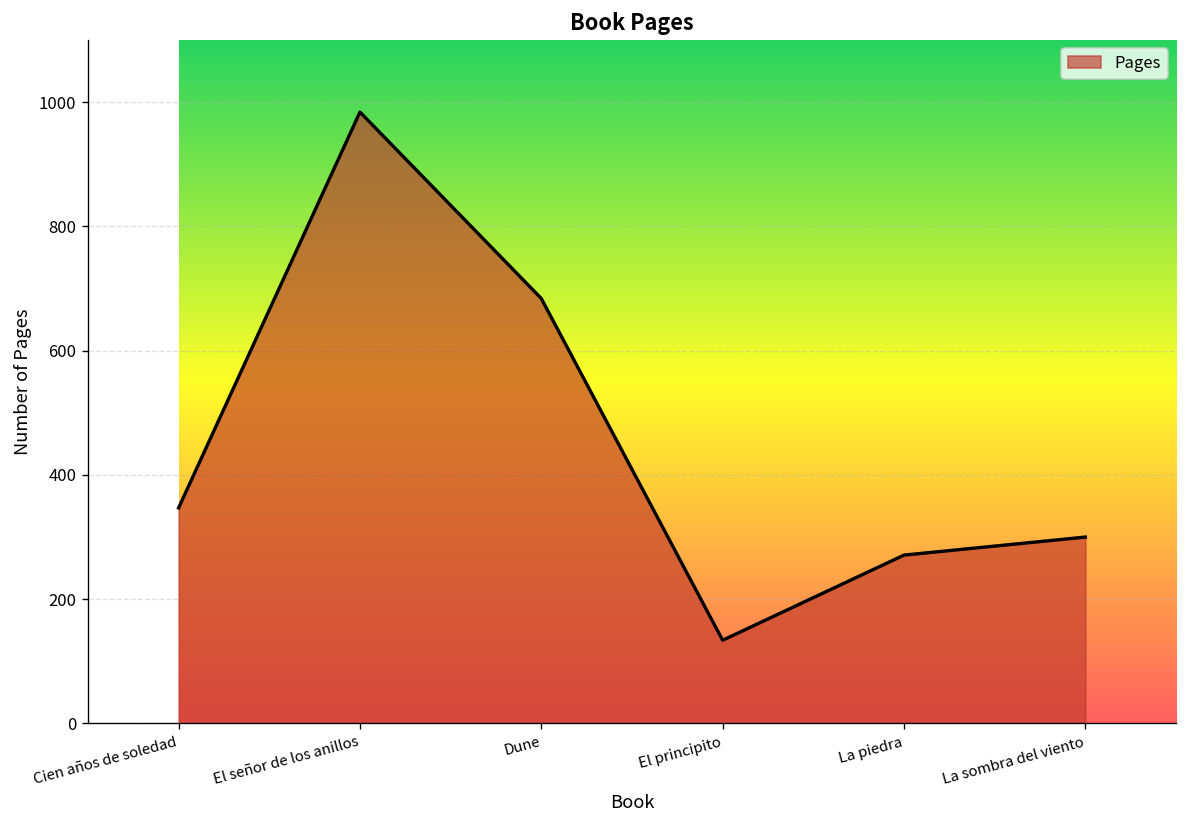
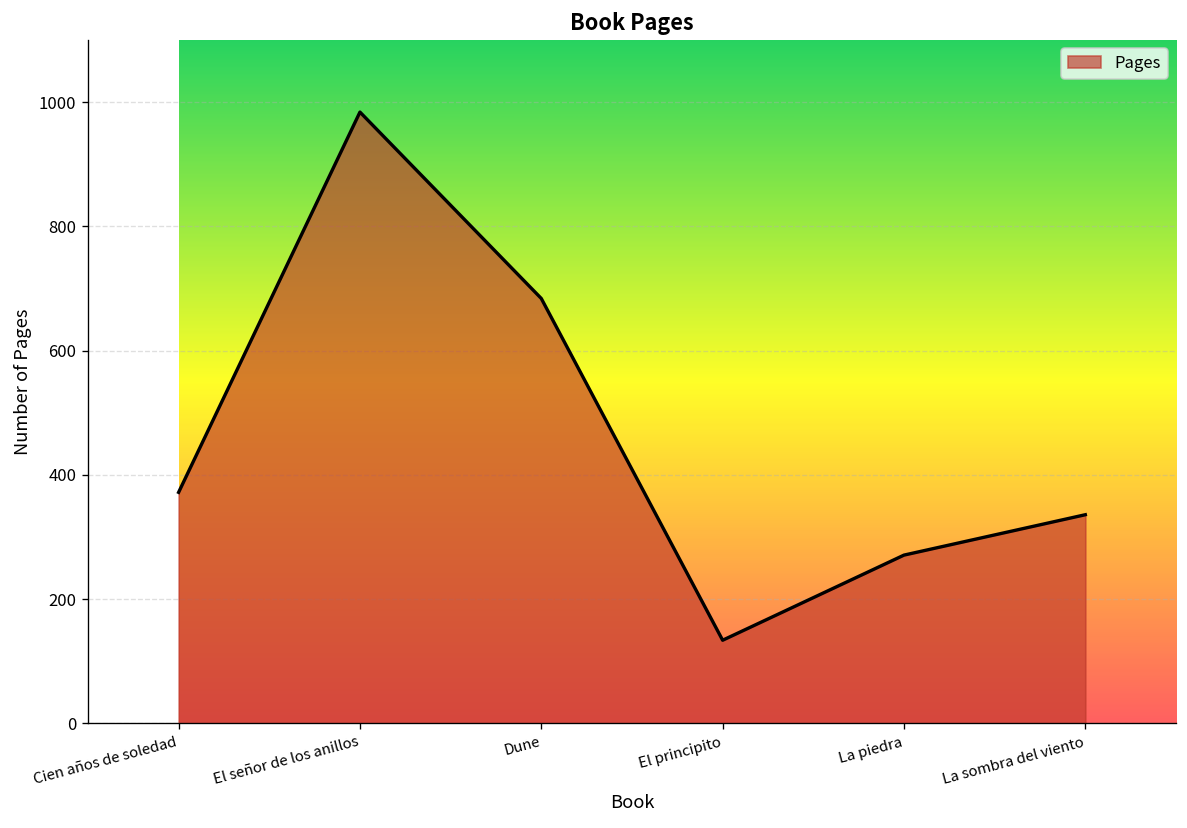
  {
-   "Cien años de soledad": 350,
+   "Cien años de soledad": 370,
    "El señor de los anillos": 980,
    "Dune": 680,
    "El principito": 130,
    "La piedra": 270,
-   "La sombra del viento": 300
+   "La sombra del viento": 340
  }
